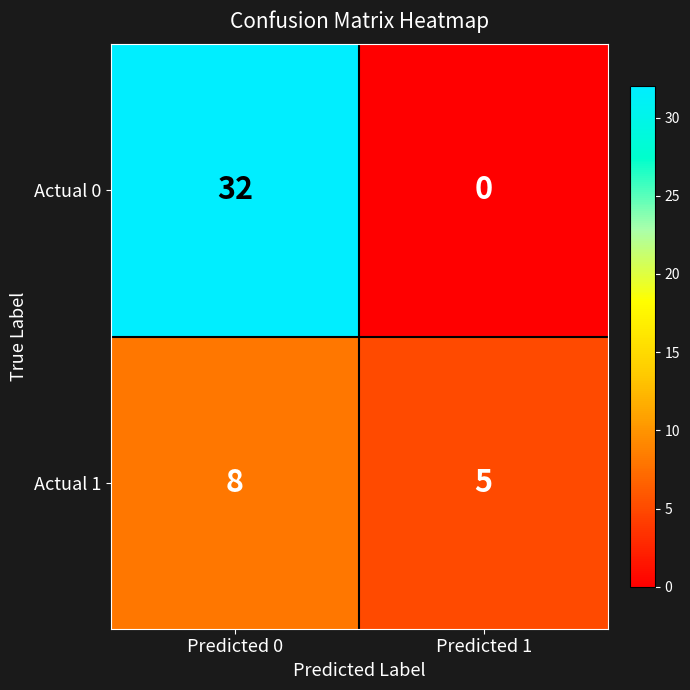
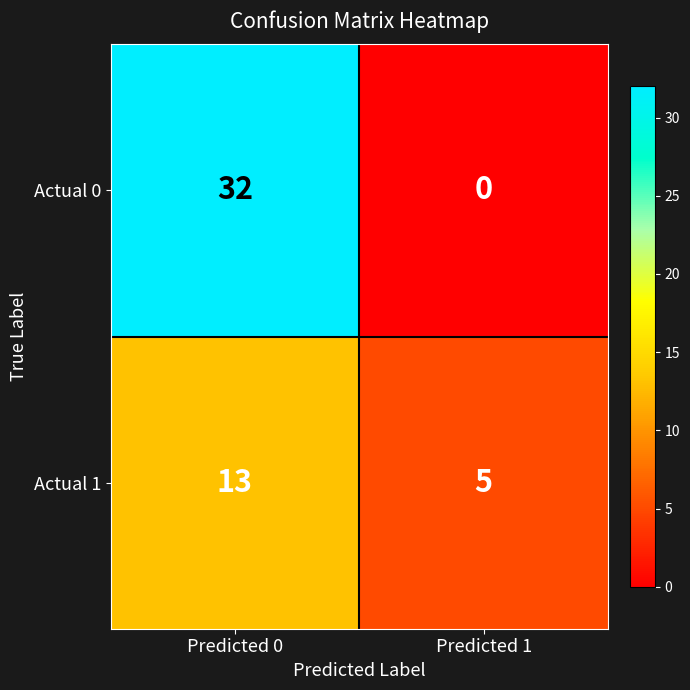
  {
    "Actual 0": {
      "Predicted 0": 32,
      "Predicted 1": 0
    },
    "Actual 1": {
-     "Predicted 0": 8,
+     "Predicted 0": 13,
      "Predicted 1": 5
    }
  }
